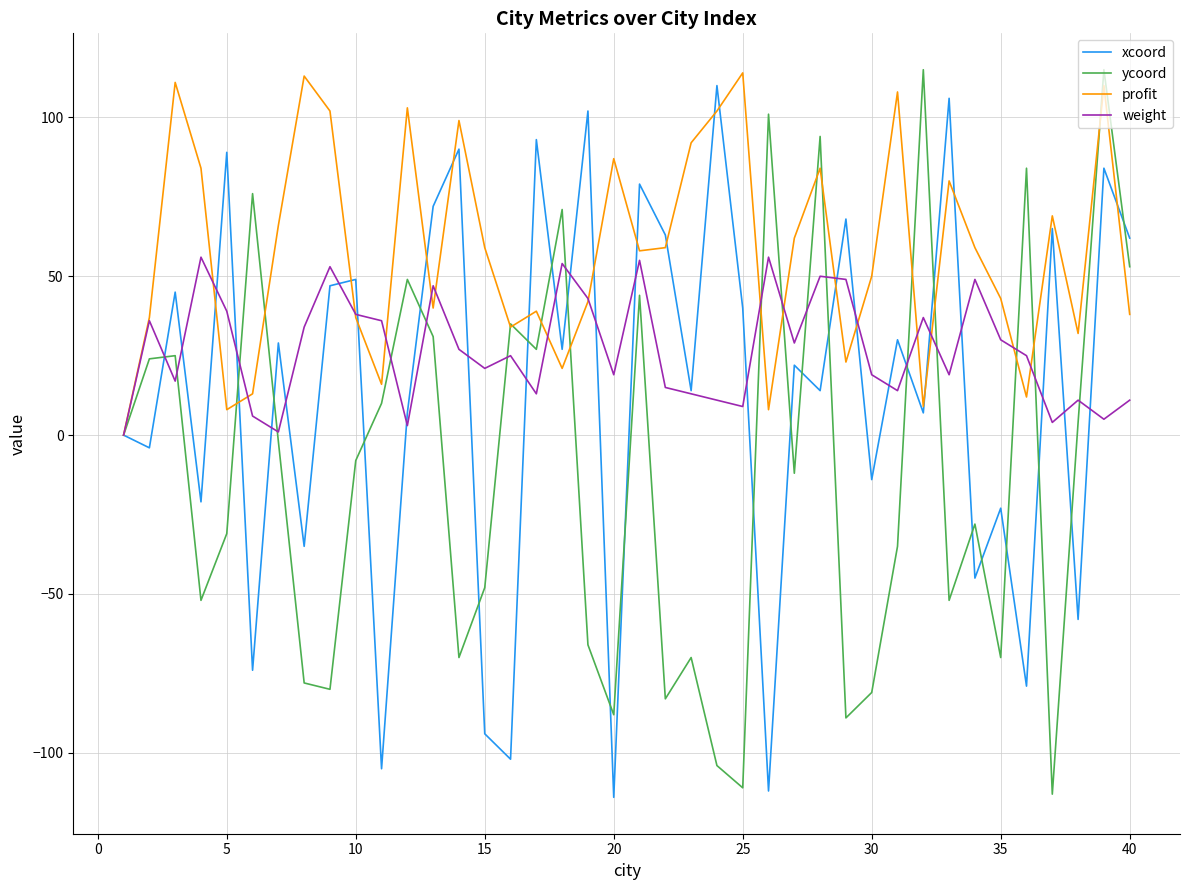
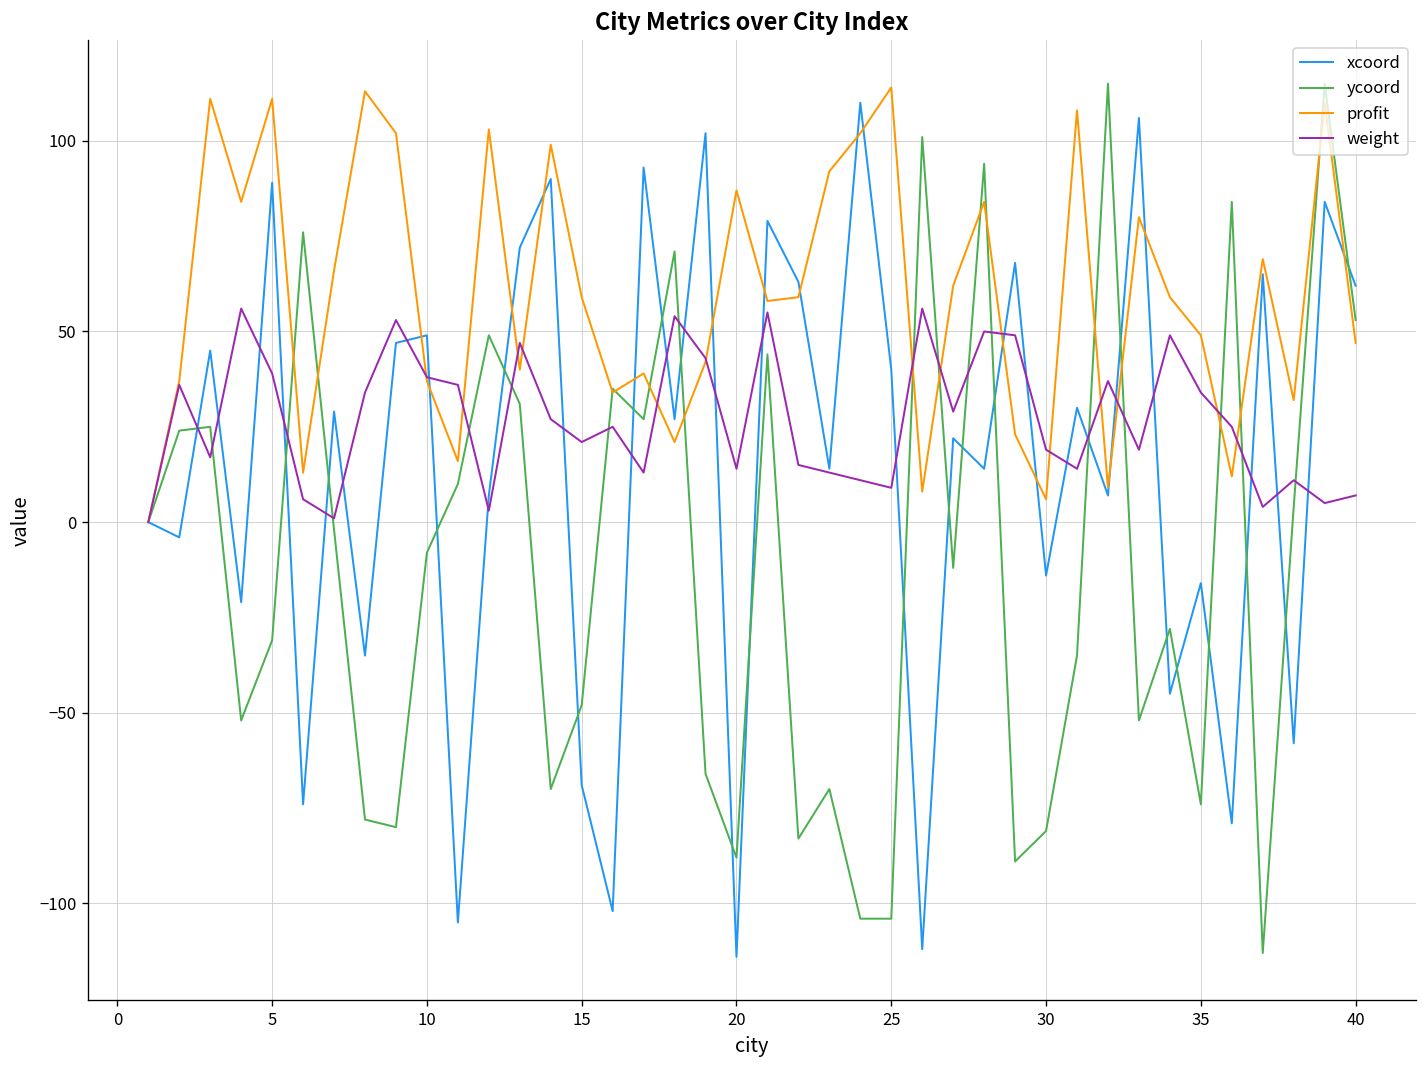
  {
    "xcoord": {
      "5": 89,
      "10": 49,
-     "15": -94,
+     "15": -69,
      "20": -114,
      "25": 40,
      "30": -14,
-     "35": -23,
+     "35": -16,
      "40": 62
    },
    "ycoord": {
      "5": -31,
      "10": -8,
      "15": -48,
      "20": -88,
-     "25": -111,
+     "25": -104,
      "30": -81,
-     "35": -70,
+     "35": -74,
      "40": 53
    },
    "profit": {
-     "5": 8,
+     "5": 111,
      "10": 37,
      "15": 59,
      "20": 87,
      "25": 114,
-     "30": 50,
-     "35": 43,
-     "40": 38
+     "30": 6,
+     "35": 49,
+     "40": 47
    },
    "weight": {
      "5": 39,
      "10": 38,
      "15": 21,
-     "20": 19,
+     "20": 14,
      "25": 9,
      "30": 19,
-     "35": 30,
-     "40": 11
+     "35": 34,
+     "40": 7
    }
  }
